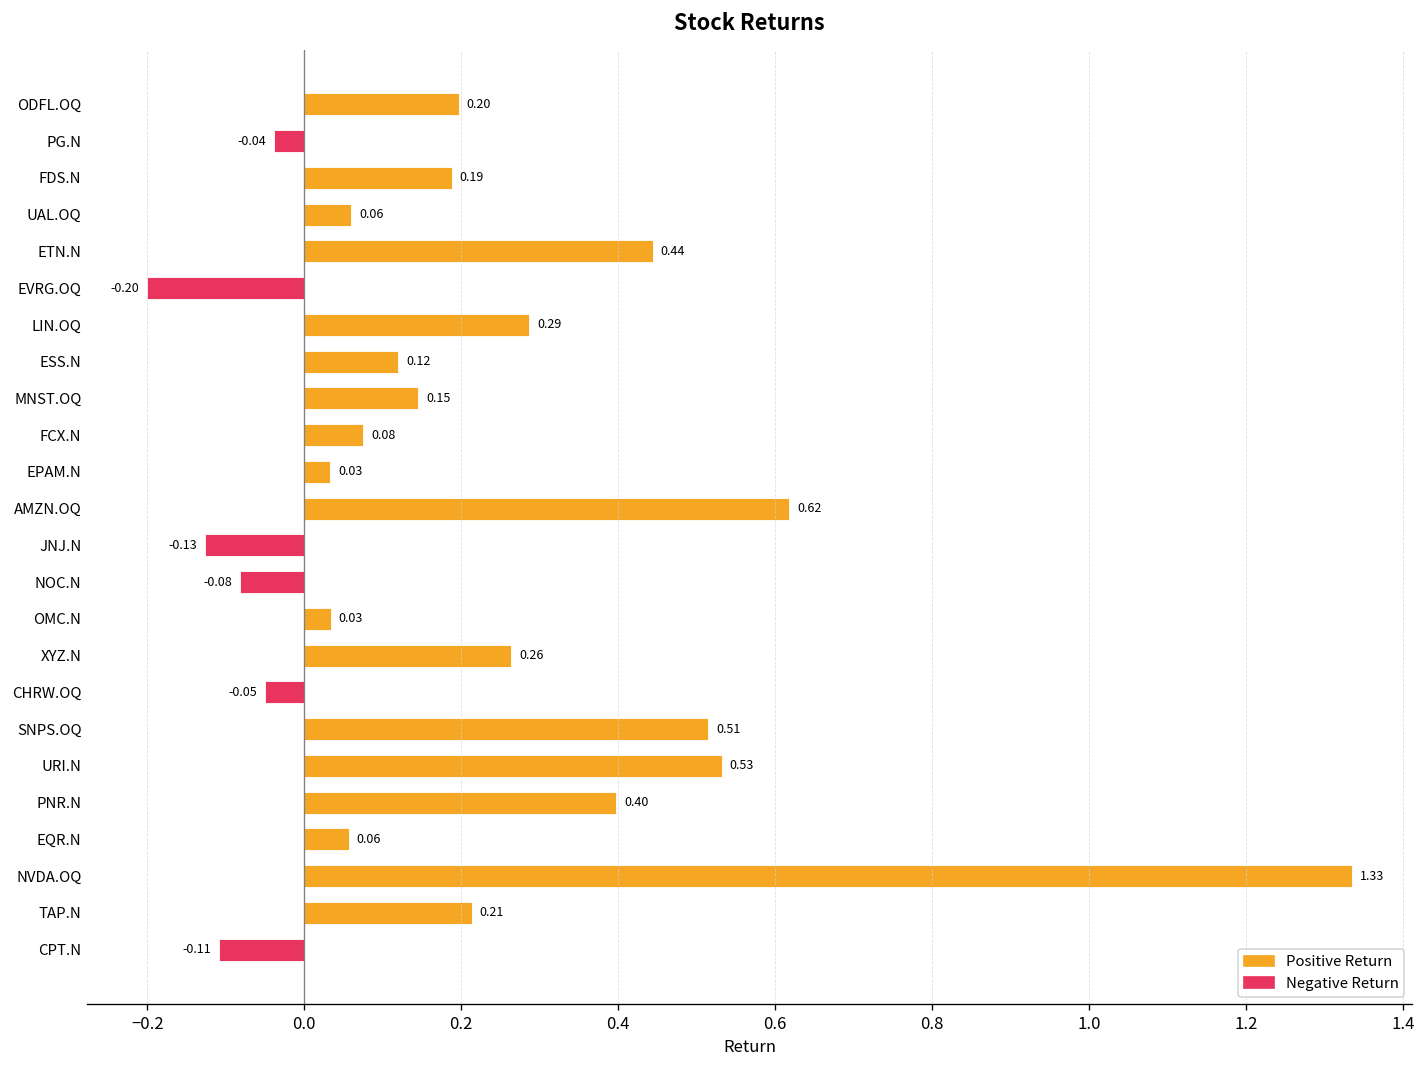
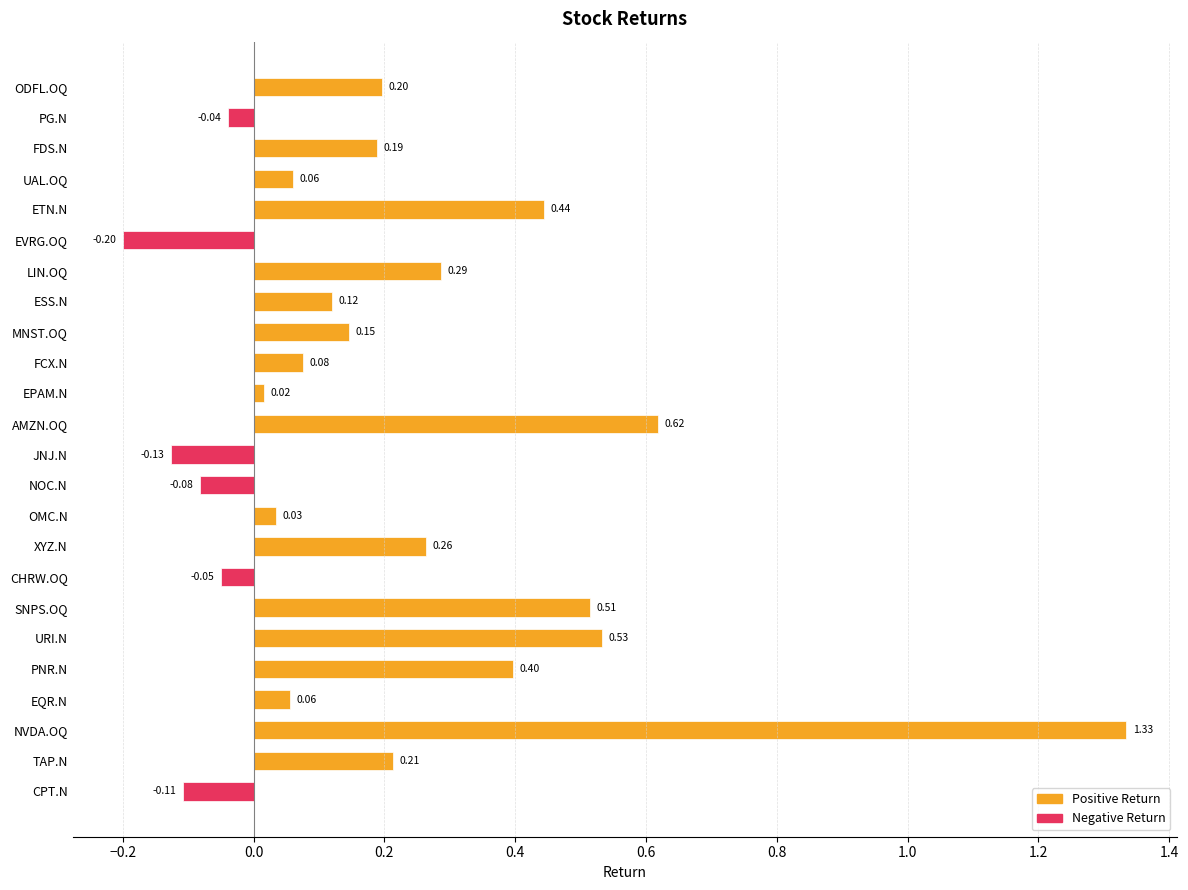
  {
    "ODFL.OQ": 0.20,
    "PG.N": -0.04,
    "FDS.N": 0.19,
    "UAL.OQ": 0.06,
    "ETN.N": 0.44,
    "EVRG.OQ": -0.20,
    "LIN.OQ": 0.29,
    "ESS.N": 0.12,
    "MNST.OQ": 0.15,
    "FCX.N": 0.08,
-   "EPAM.N": 0.03,
+   "EPAM.N": 0.02,
    "AMZN.OQ": 0.62,
    "JNJ.N": -0.13,
    "NOC.N": -0.08,
    "OMC.N": 0.03,
    "XYZ.N": 0.26,
    "CHRW.OQ": -0.05,
    "SNPS.OQ": 0.51,
    "URI.N": 0.53,
    "PNR.N": 0.40,
    "EQR.N": 0.06,
    "NVDA.OQ": 1.33,
    "TAP.N": 0.21,
    "CPT.N": -0.11
  }
